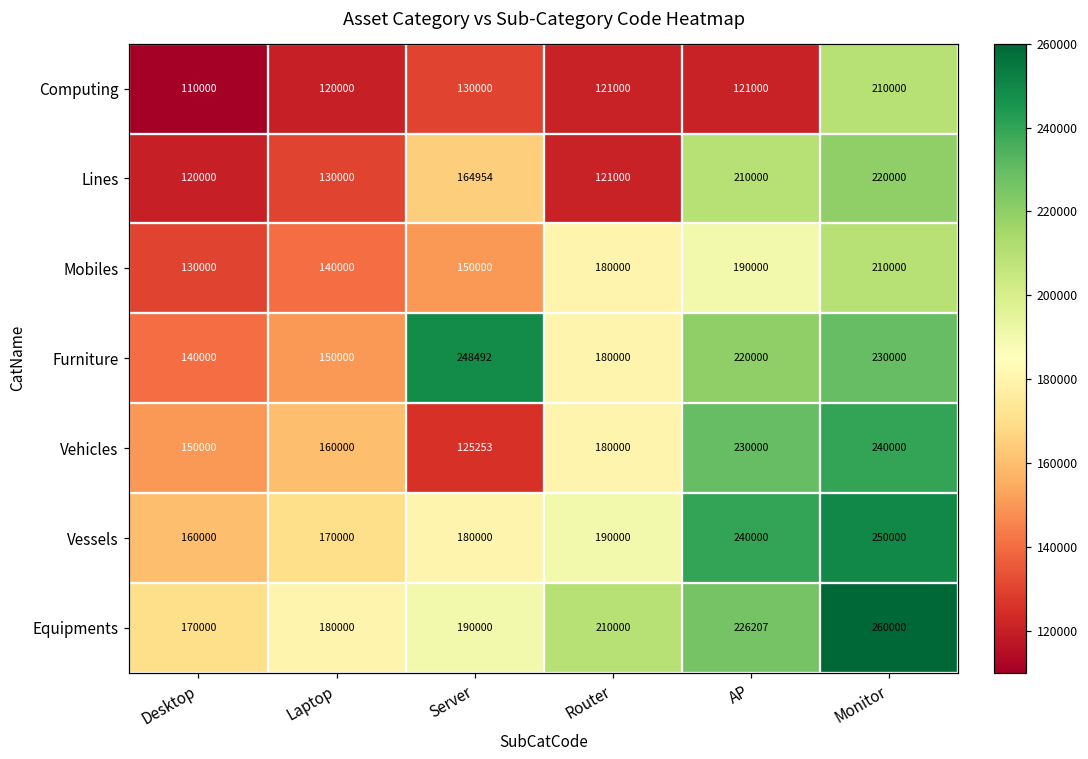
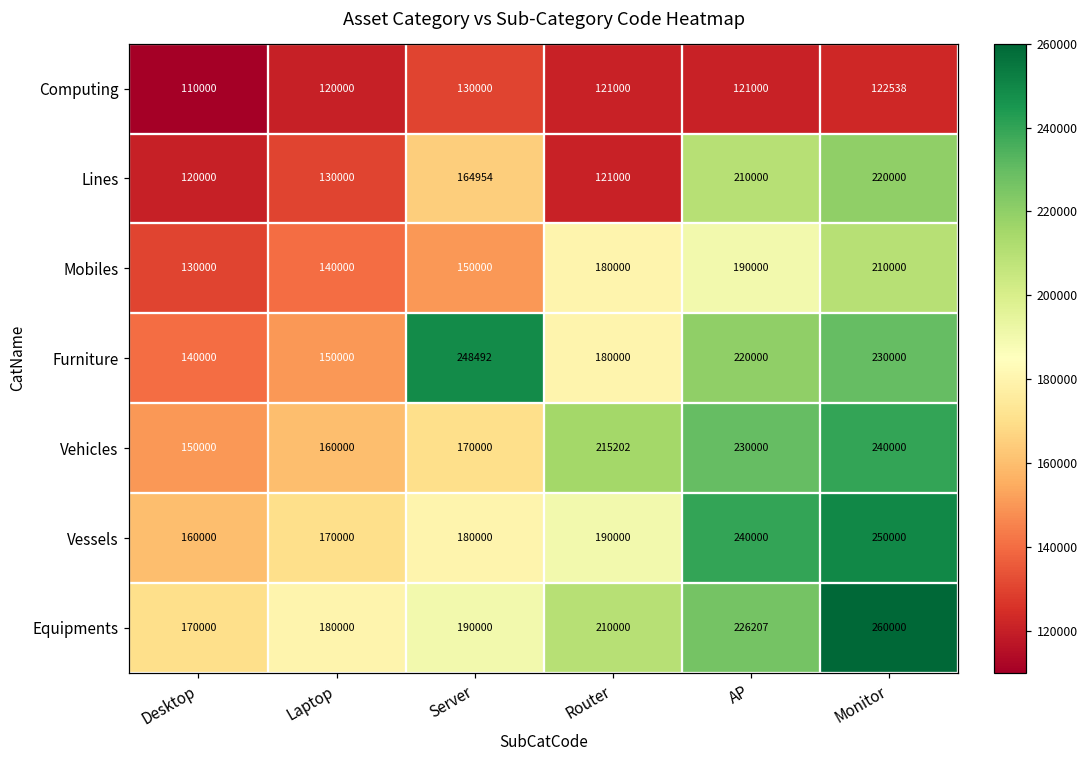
  {
    "Computing": {
      "Desktop": 110000,
      "Laptop": 120000,
      "Server": 130000,
      "Router": 121000,
      "AP": 121000,
-     "Monitor": 210000
+     "Monitor": 122538
    },
    "Lines": {
      "Desktop": 120000,
      "Laptop": 130000,
      "Server": 164954,
      "Router": 121000,
      "AP": 210000,
      "Monitor": 220000
    },
    "Mobiles": {
      "Desktop": 130000,
      "Laptop": 140000,
      "Server": 150000,
      "Router": 180000,
      "AP": 190000,
      "Monitor": 210000
    },
    "Furniture": {
      "Desktop": 140000,
      "Laptop": 150000,
      "Server": 248492,
      "Router": 180000,
      "AP": 220000,
      "Monitor": 230000
    },
    "Vehicles": {
      "Desktop": 150000,
      "Laptop": 160000,
-     "Server": 125253,
-     "Router": 180000,
+     "Server": 170000,
+     "Router": 215202,
      "AP": 230000,
      "Monitor": 240000
    },
    "Vessels": {
      "Desktop": 160000,
      "Laptop": 170000,
      "Server": 180000,
      "Router": 190000,
      "AP": 240000,
      "Monitor": 250000
    },
    "Equipments": {
      "Desktop": 170000,
      "Laptop": 180000,
      "Server": 190000,
      "Router": 210000,
      "AP": 226207,
      "Monitor": 260000
    }
  }
